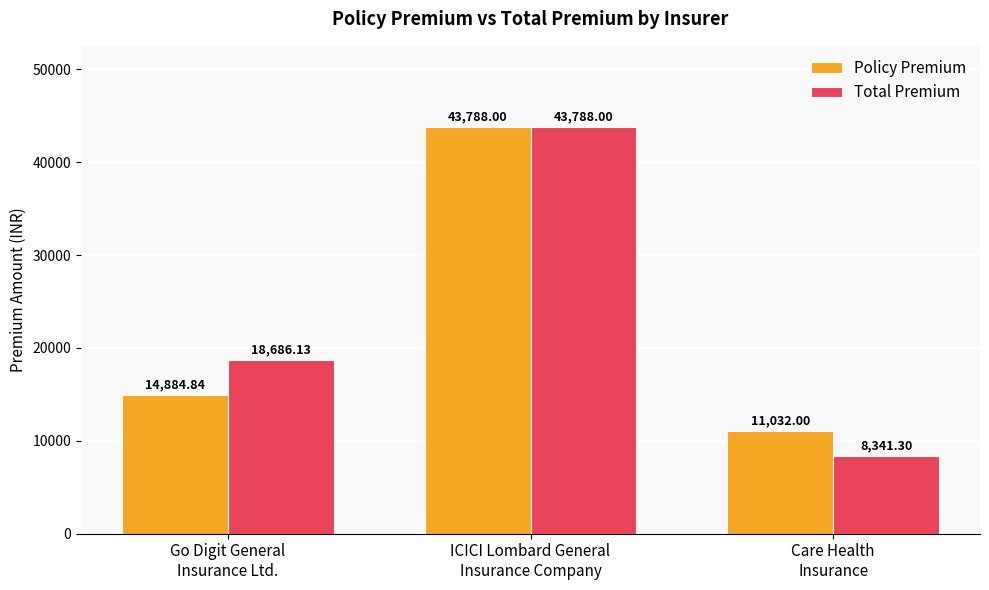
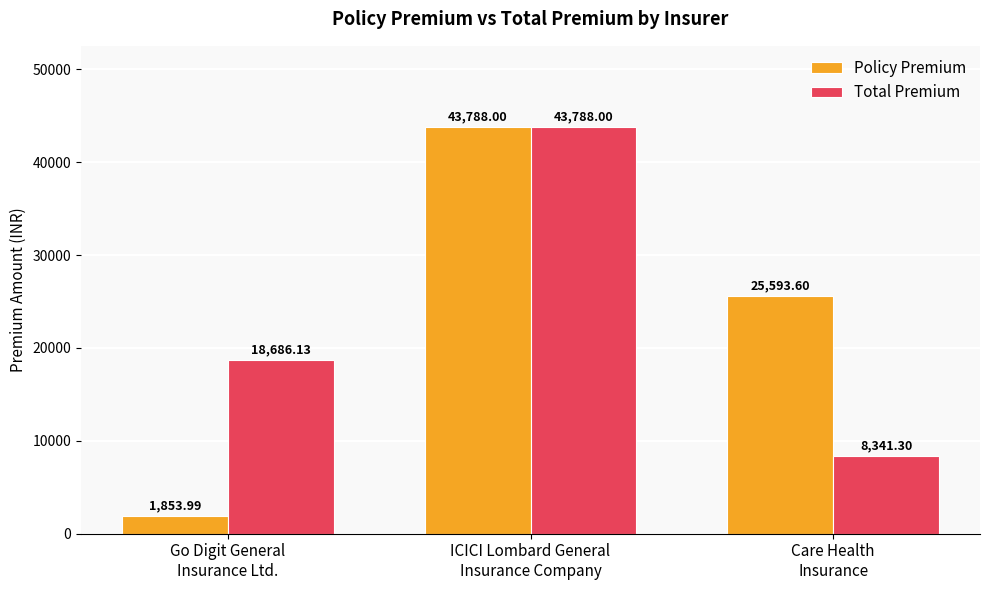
  {
    "Policy Premium": {
-     "Go Digit General Insurance Ltd.": "14,884.84",
+     "Go Digit General Insurance Ltd.": "1,853.99",
      "ICICI Lombard General Insurance Company": "43,788.00",
-     "Care Health Insurance": "11,032.00"
+     "Care Health Insurance": "25,593.60"
    },
    "Total Premium": {
      "Go Digit General Insurance Ltd.": "18,686.13",
      "ICICI Lombard General Insurance Company": "43,788.00",
      "Care Health Insurance": "8,341.30"
    }
  }
